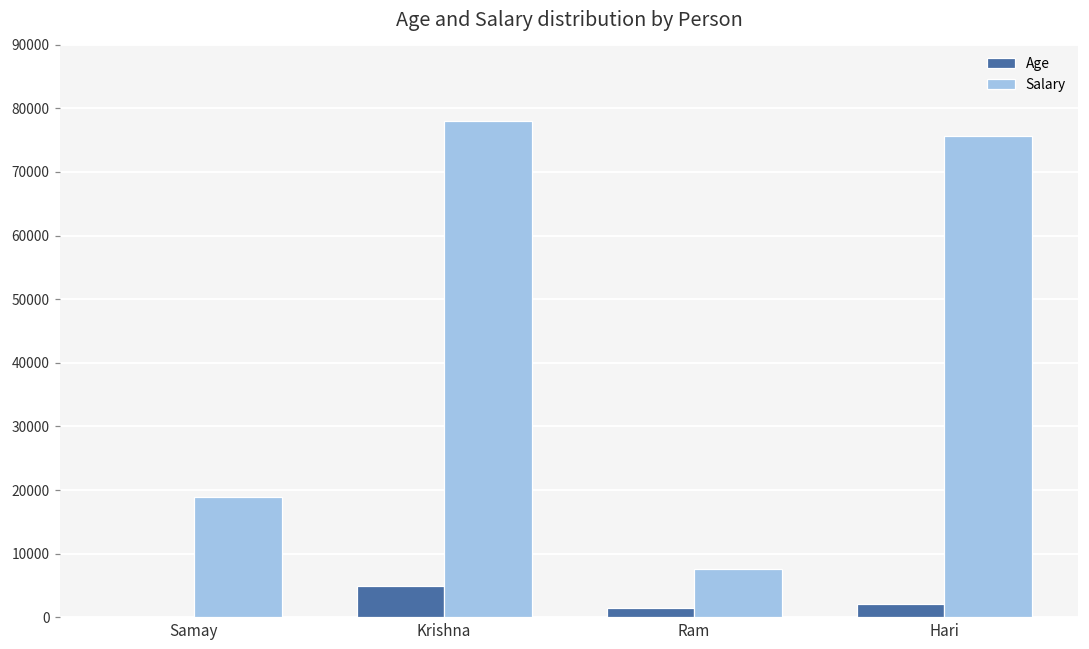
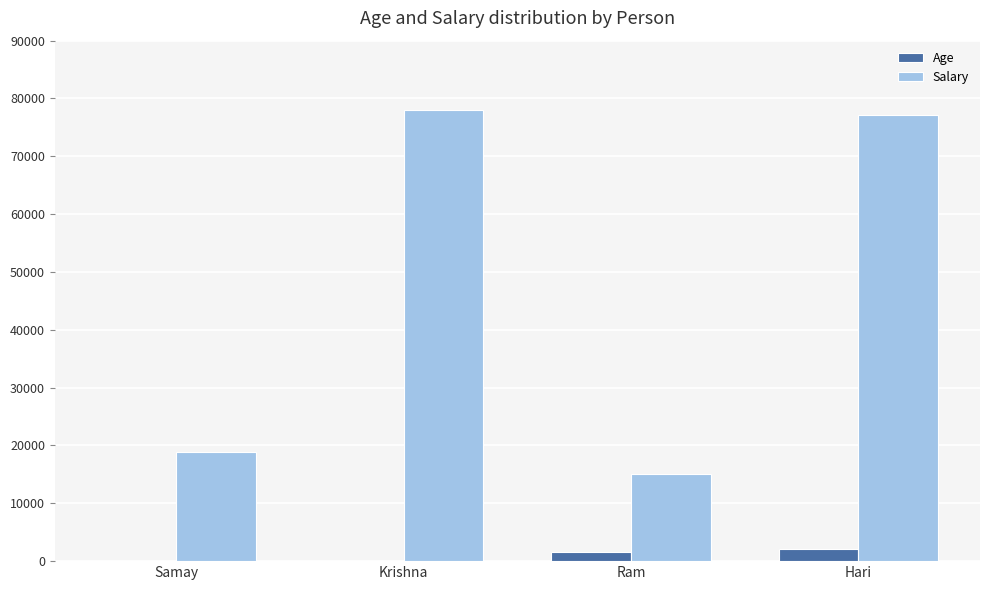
  {
    "Age": {
-     "Krishna": 5000,
+     "Krishna": 0,
      "Ram": 1000,
      "Hari": 2000
    },
    "Salary": {
      "Samay": 19000,
      "Krishna": 78000,
-     "Ram": 8000,
-     "Hari": 76000
+     "Ram": 15000,
+     "Hari": 77000
    }
  }
